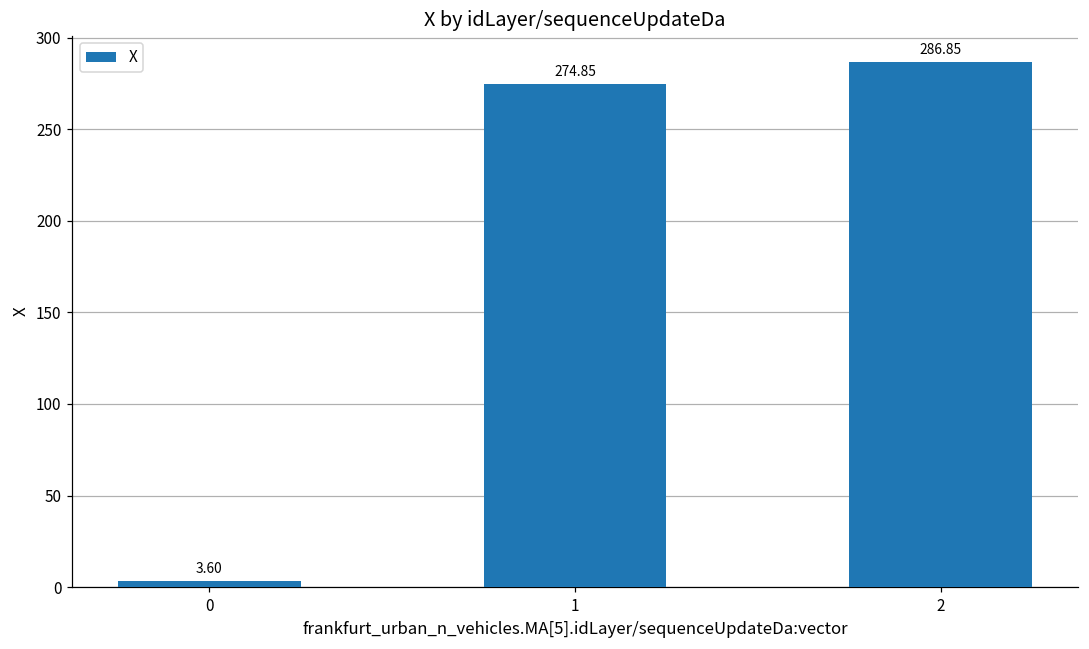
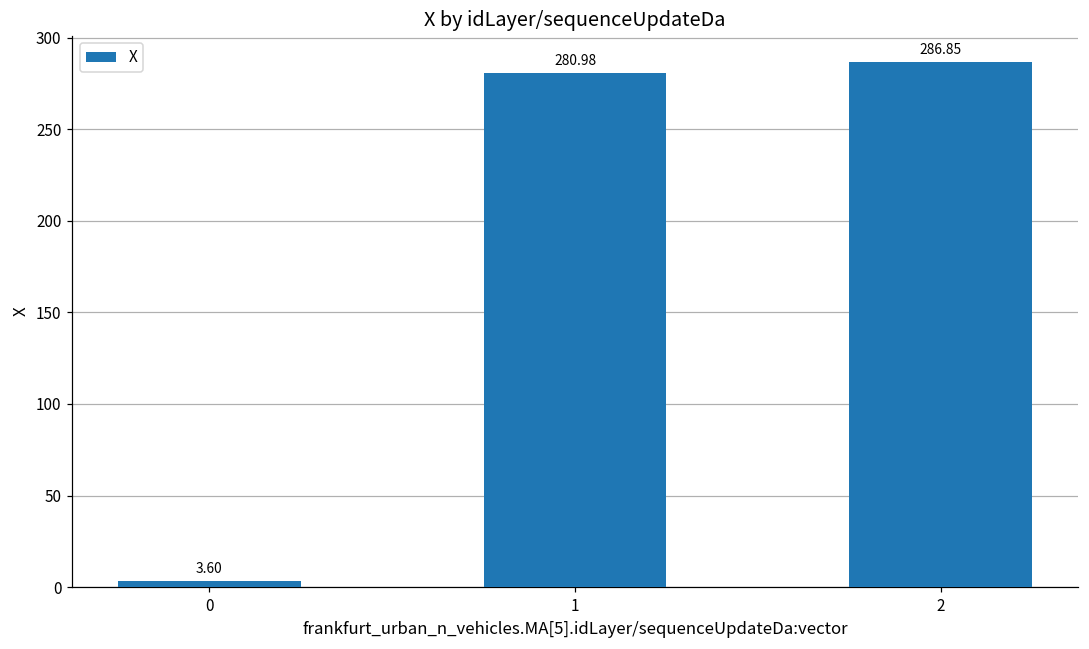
  {
    "0": 3.60,
-   "1": 274.85,
+   "1": 280.98,
    "2": 286.85
  }
